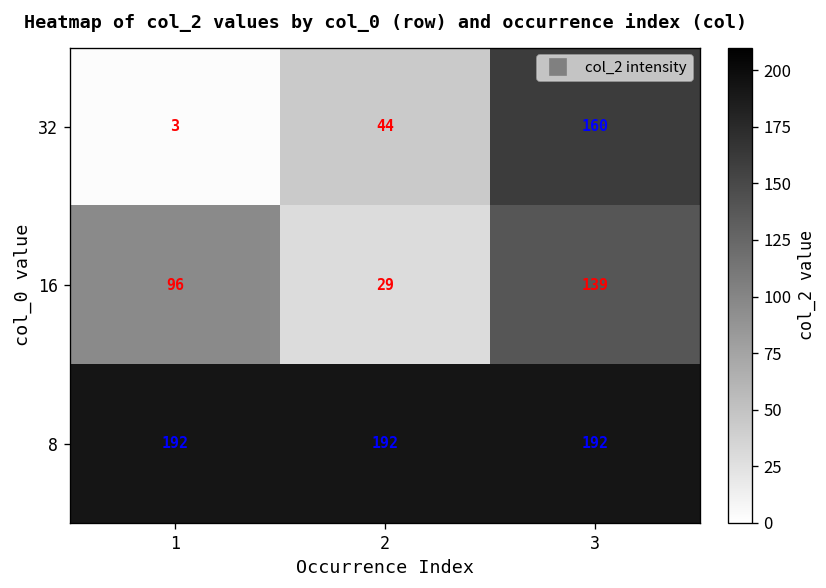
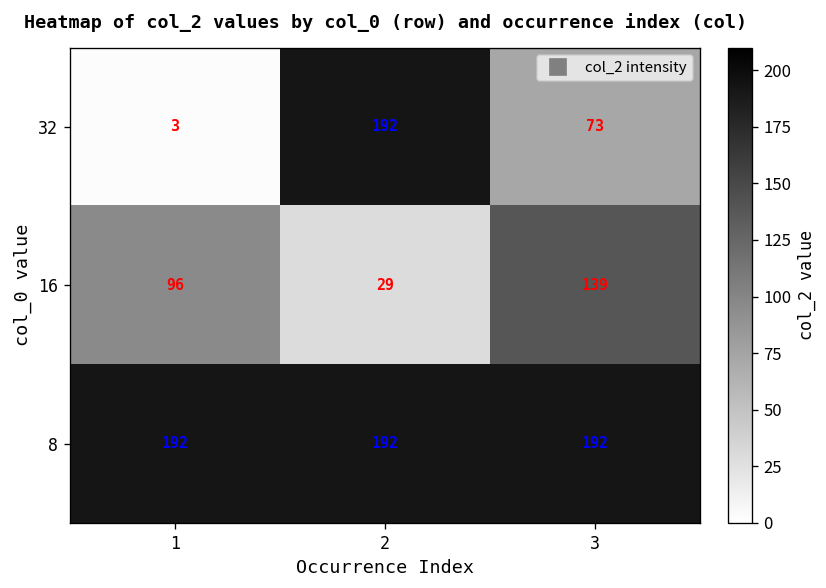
  {
    "32": {
      "1": 3,
-     "2": 44,
-     "3": 160
+     "2": 192,
+     "3": 73
    },
    "16": {
      "1": 96,
      "2": 29,
      "3": 139
    },
    "8": {
      "1": 192,
      "2": 192,
      "3": 192
    }
  }
